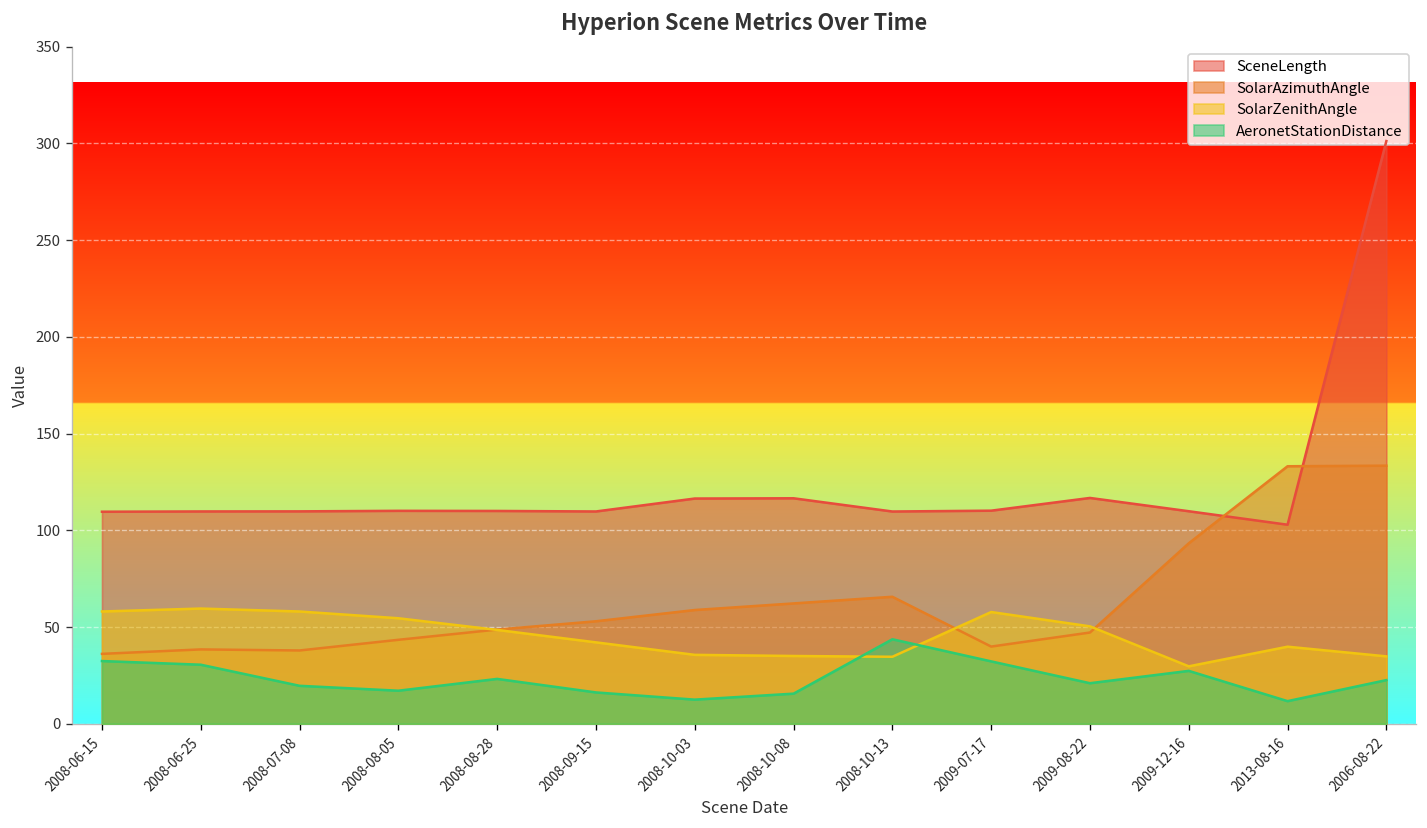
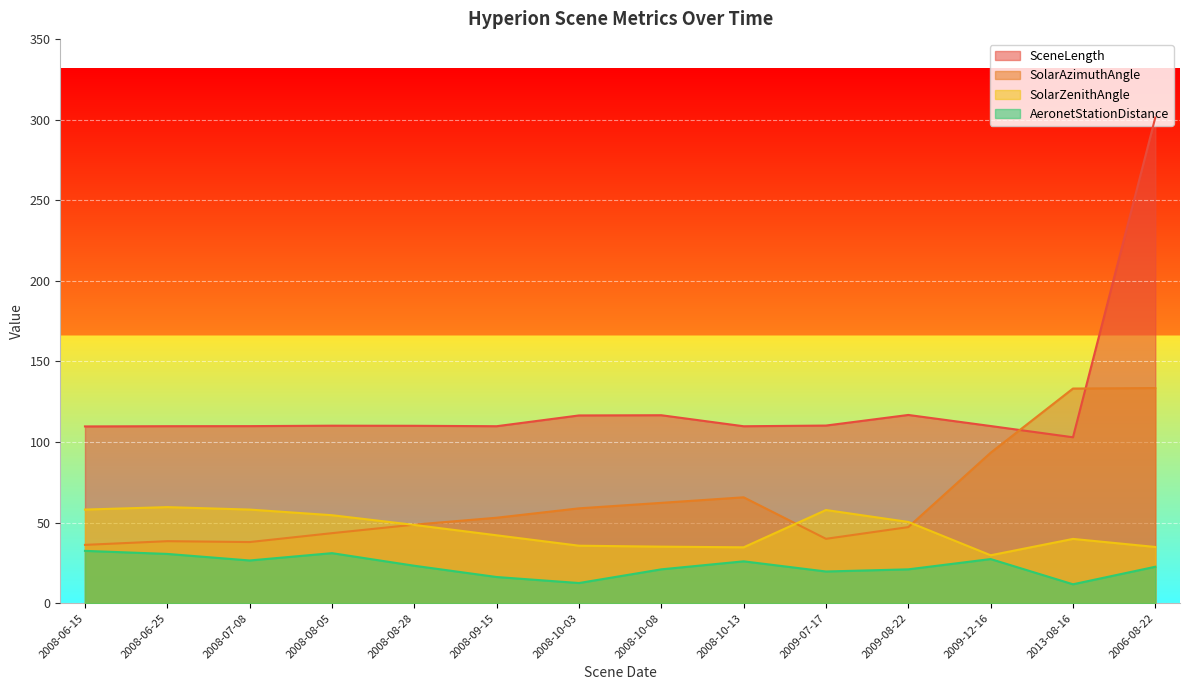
  {
    "SolarZenithAngle": {
      "2008-06-15": 58,
      "2008-06-25": 60,
      "2008-07-08": 58,
      "2008-08-05": 55,
      "2008-09-15": 42,
      "2008-10-03": 36,
      "2008-10-08": 35,
      "2008-10-13": 35,
      "2009-07-17": 58,
      "2009-08-22": 50,
      "2009-12-16": 30,
      "2013-08-16": 40,
      "2006-08-22": 35
    },
    "AeronetStationDistance": {
      "2008-06-15": 32,
      "2008-06-25": 31,
-     "2008-07-08": 20,
-     "2008-08-05": 17,
+     "2008-07-08": 26,
+     "2008-08-05": 31,
      "2008-08-28": 23,
      "2008-09-15": 16,
      "2008-10-03": 12,
-     "2008-10-08": 16,
-     "2008-10-13": 44,
-     "2009-07-17": 32,
+     "2008-10-08": 21,
+     "2008-10-13": 26,
+     "2009-07-17": 20,
      "2009-08-22": 21,
      "2009-12-16": 27,
      "2013-08-16": 12,
      "2006-08-22": 23
    }
  }
